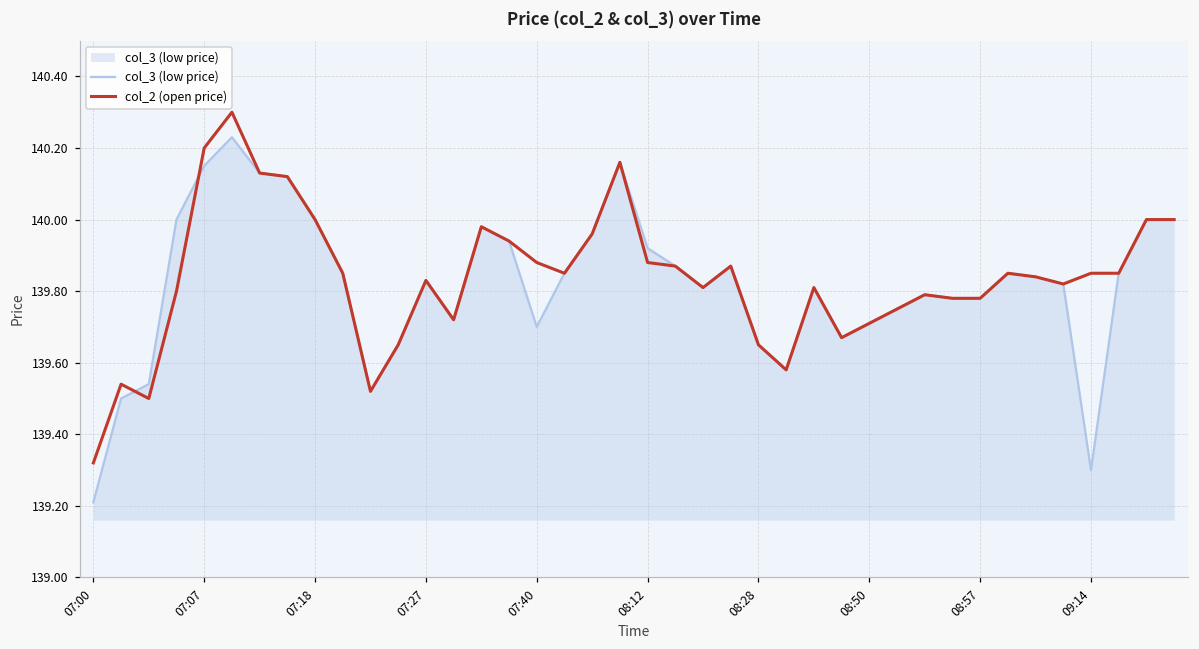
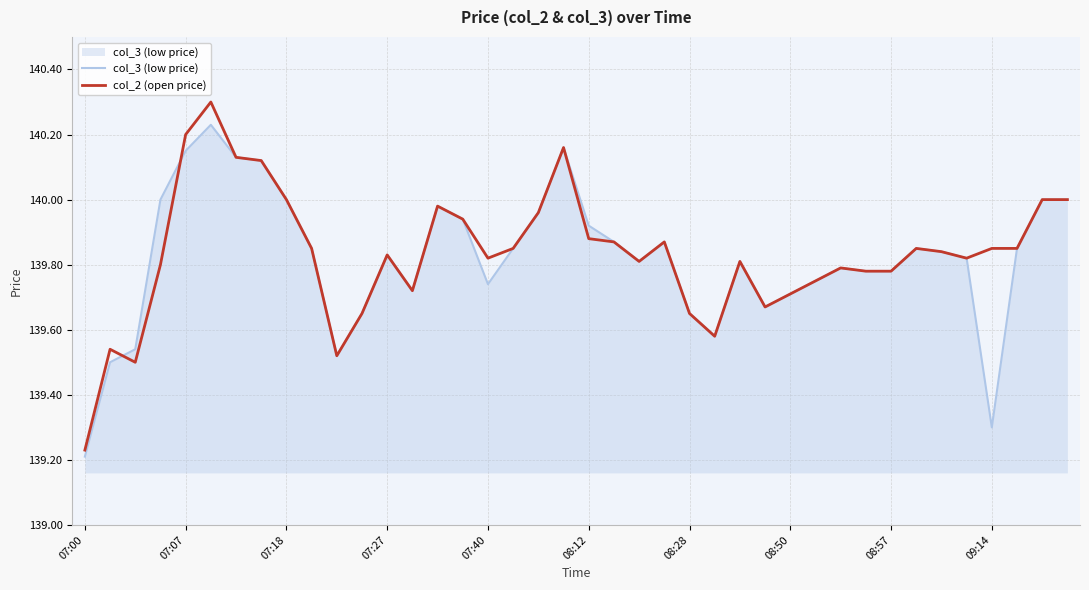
  {
    "col_3 (low price)": {
      "07:00": 139.21,
      "07:07": 140.15,
-     "07:40": 139.70,
+     "07:40": 139.74,
      "08:12": 139.92,
      "09:14": 139.30
    },
    "col_2 (open price)": {
-     "07:00": 139.32,
+     "07:00": 139.23,
      "07:07": 140.20,
-     "07:40": 139.88,
+     "07:40": 139.82,
      "08:12": 139.88,
      "09:14": 139.85
    }
  }
